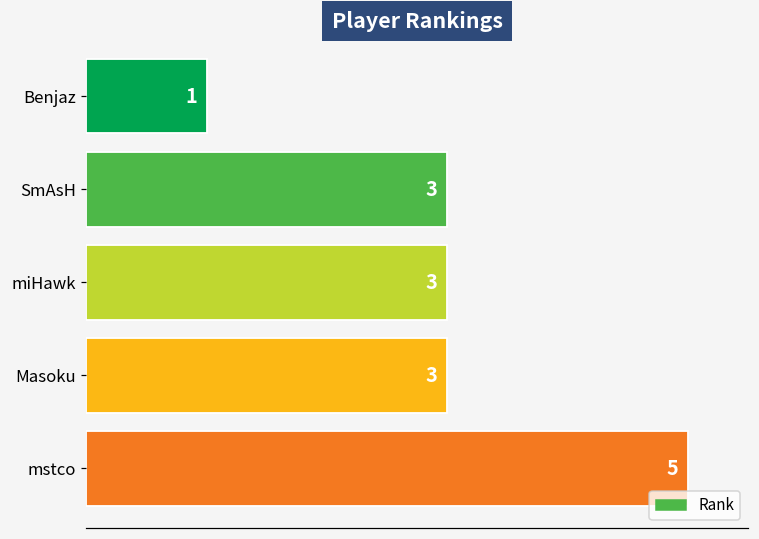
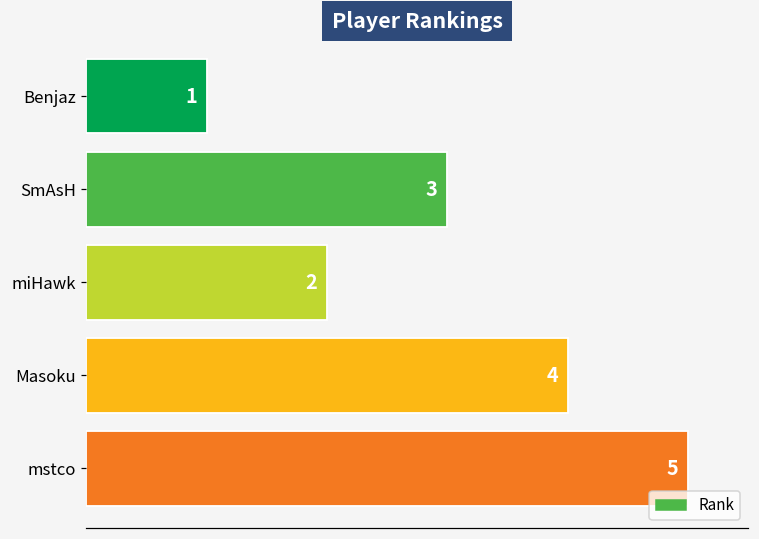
  {
    "Benjaz": 1,
    "SmAsH": 3,
-   "miHawk": 3,
-   "Masoku": 3,
+   "miHawk": 2,
+   "Masoku": 4,
    "mstco": 5
  }
